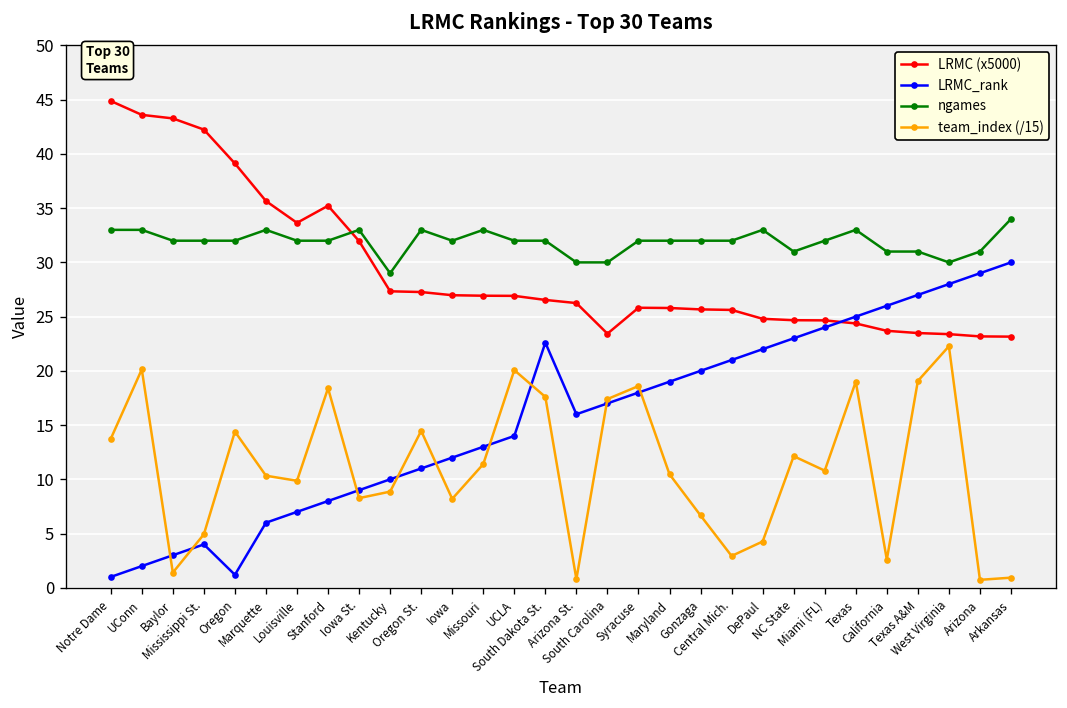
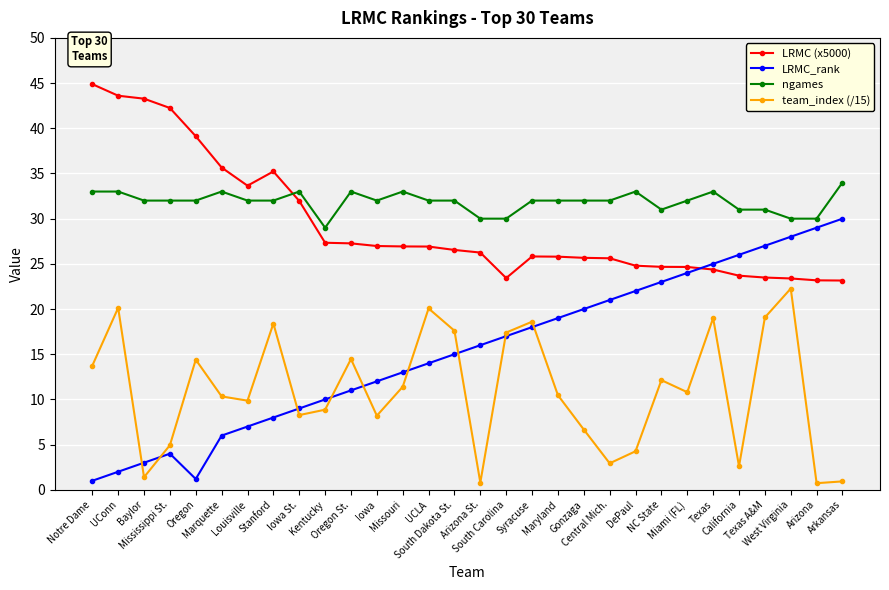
  {
    "LRMC (x5000)": {
      "UConn": 44,
      "Baylor": 43,
      "Mississippi St.": 42,
      "Oregon": 39,
      "Marquette": 36,
      "Louisville": 34,
      "Stanford": 35,
      "Iowa St.": 32,
      "Kentucky": 27,
      "Oregon St.": 27,
      "Iowa": 27,
      "Missouri": 27,
      "UCLA": 27,
      "South Dakota St.": 27,
      "Arizona St.": 26,
      "South Carolina": 23,
      "Syracuse": 26,
      "Maryland": 26,
      "Gonzaga": 26,
      "Central Mich.": 26,
      "DePaul": 25,
      "NC State": 25,
      "Miami (FL)": 25,
      "Texas": 24,
      "California": 24,
      "Texas A&M": 23,
      "West Virginia": 23,
      "Arizona": 23,
      "Arkansas": 23
    },
    "LRMC_rank": {
      "Notre Dame": 1,
      "UConn": 2,
      "Baylor": 3,
      "Mississippi St.": 4,
      "Oregon": 1,
      "Marquette": 6,
      "Louisville": 7,
      "Stanford": 8,
      "Iowa St.": 9,
      "Kentucky": 10,
      "Oregon St.": 11,
      "Iowa": 12,
      "Missouri": 13,
      "UCLA": 14,
-     "South Dakota St.": 23,
+     "South Dakota St.": 15,
      "Arizona St.": 16,
      "South Carolina": 17,
      "Syracuse": 18,
      "Maryland": 19,
      "Gonzaga": 20,
      "Central Mich.": 21,
      "DePaul": 22,
      "NC State": 23,
      "Miami (FL)": 24,
      "Texas": 25,
      "California": 26,
      "Texas A&M": 27,
      "West Virginia": 28,
      "Arizona": 29,
      "Arkansas": 30
    },
    "ngames": {
      "Notre Dame": 33,
      "UConn": 33,
      "Baylor": 32,
      "Mississippi St.": 32,
      "Oregon": 32,
      "Marquette": 33,
      "Louisville": 32,
      "Stanford": 32,
      "Iowa St.": 33,
      "Kentucky": 29,
      "Oregon St.": 33,
      "Iowa": 32,
      "Missouri": 33,
      "UCLA": 32,
      "South Dakota St.": 32,
      "Arizona St.": 30,
      "South Carolina": 30,
      "Syracuse": 32,
      "Maryland": 32,
      "Gonzaga": 32,
      "Central Mich.": 32,
      "DePaul": 33,
      "NC State": 31,
      "Miami (FL)": 32,
      "Texas": 33,
      "California": 31,
      "Texas A&M": 31,
      "West Virginia": 30,
-     "Arizona": 31,
+     "Arizona": 30,
      "Arkansas": 34
    },
    "team_index (/15)": {
      "Notre Dame": 14,
      "UConn": 20,
      "Baylor": 1,
      "Mississippi St.": 5,
      "Oregon": 14,
      "Marquette": 10,
      "Louisville": 10,
      "Stanford": 18,
      "Iowa St.": 8,
      "Kentucky": 9,
      "Oregon St.": 14,
      "Iowa": 8,
      "Missouri": 11,
      "UCLA": 20,
      "South Dakota St.": 18,
      "Arizona St.": 1,
      "South Carolina": 17,
      "Syracuse": 19,
      "Maryland": 10,
      "Gonzaga": 7,
      "Central Mich.": 3,
      "DePaul": 4,
      "NC State": 12,
      "Miami (FL)": 11,
      "Texas": 19,
      "California": 3,
      "Texas A&M": 19,
      "West Virginia": 22,
      "Arizona": 1,
      "Arkansas": 1
    }
  }
